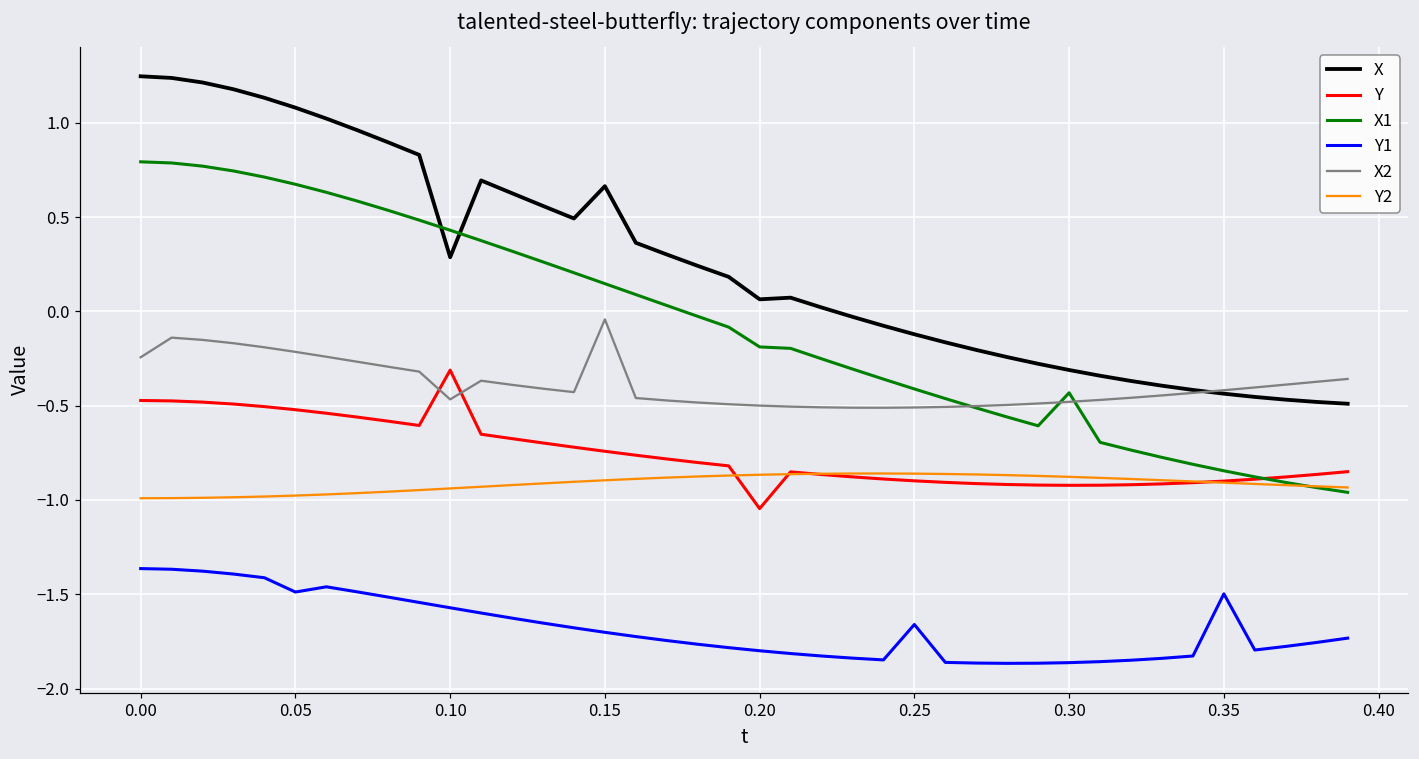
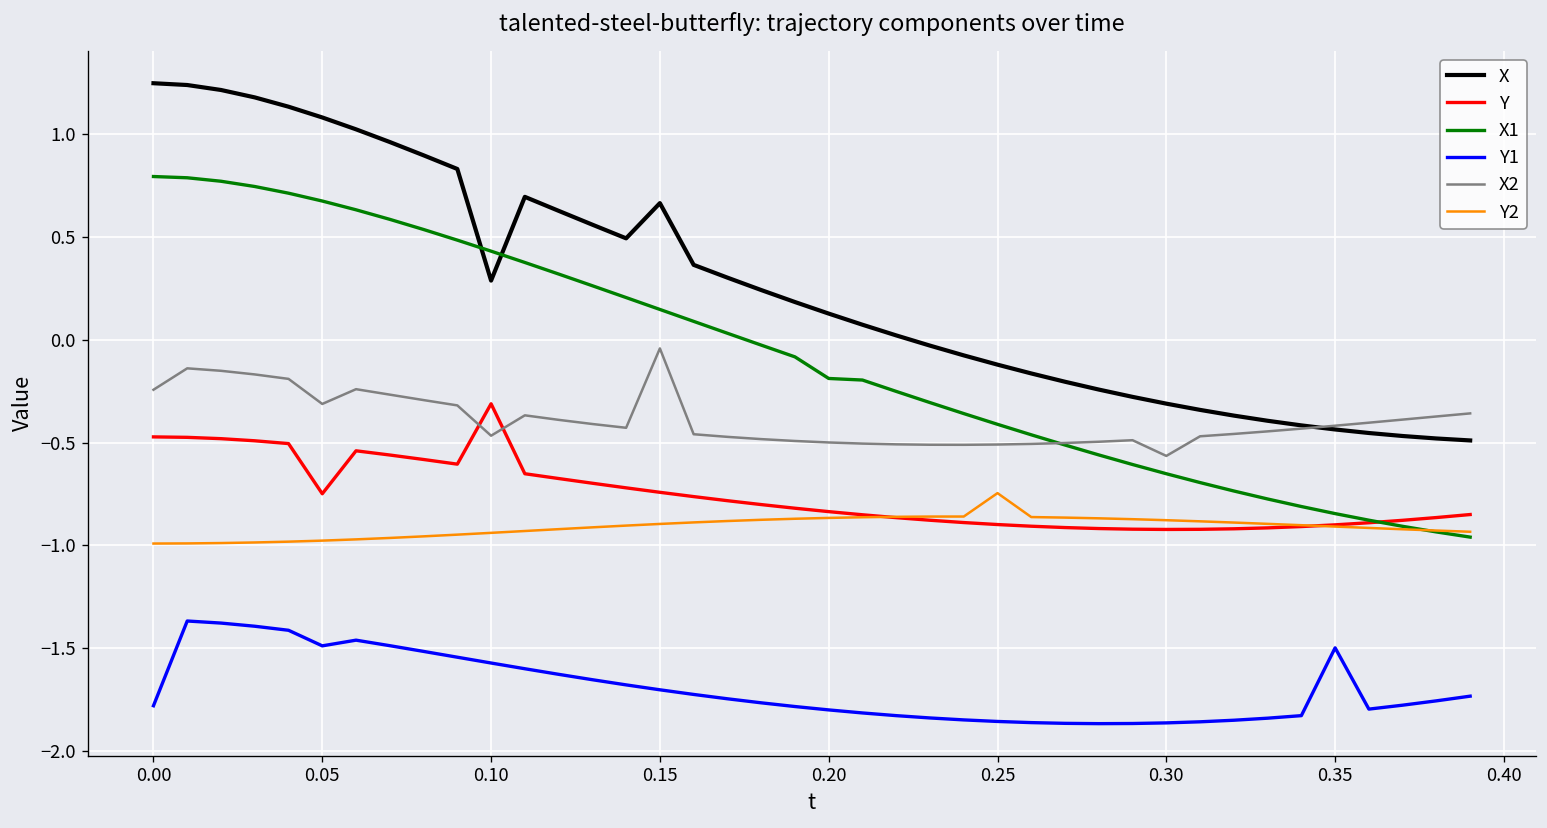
  {
    "X": {
      "0.00": 1.25,
      "0.05": 1.08,
      "0.10": 0.29,
      "0.15": 0.66,
-     "0.20": 0.06,
+     "0.20": 0.13,
      "0.25": -0.12,
      "0.30": -0.31,
      "0.35": -0.44
    },
    "Y": {
      "0.00": -0.47,
-     "0.05": -0.52,
+     "0.05": -0.75,
      "0.10": -0.31,
      "0.15": -0.74,
-     "0.20": -1.05,
+     "0.20": -0.84,
      "0.25": -0.90,
      "0.30": -0.92
    },
    "X1": {
      "0.00": 0.79,
      "0.05": 0.67,
      "0.10": 0.43,
      "0.15": 0.15,
      "0.20": -0.19,
      "0.25": -0.41,
-     "0.30": -0.43,
+     "0.30": -0.65,
      "0.35": -0.85
    },
    "Y1": {
-     "0.00": -1.36,
+     "0.00": -1.78,
      "0.05": -1.49,
      "0.10": -1.57,
      "0.15": -1.70,
      "0.20": -1.80,
-     "0.25": -1.66,
+     "0.25": -1.86,
      "0.30": -1.86,
      "0.35": -1.50
    },
    "X2": {
      "0.00": -0.24,
-     "0.05": -0.21,
+     "0.05": -0.31,
      "0.10": -0.47,
      "0.15": -0.04,
      "0.20": -0.50,
      "0.25": -0.51,
-     "0.30": -0.48,
+     "0.30": -0.56,
      "0.35": -0.42
    },
    "Y2": {
      "0.00": -0.99,
      "0.05": -0.98,
      "0.10": -0.94,
      "0.15": -0.90,
      "0.20": -0.87,
-     "0.25": -0.86,
+     "0.25": -0.75,
      "0.30": -0.88
    }
  }
